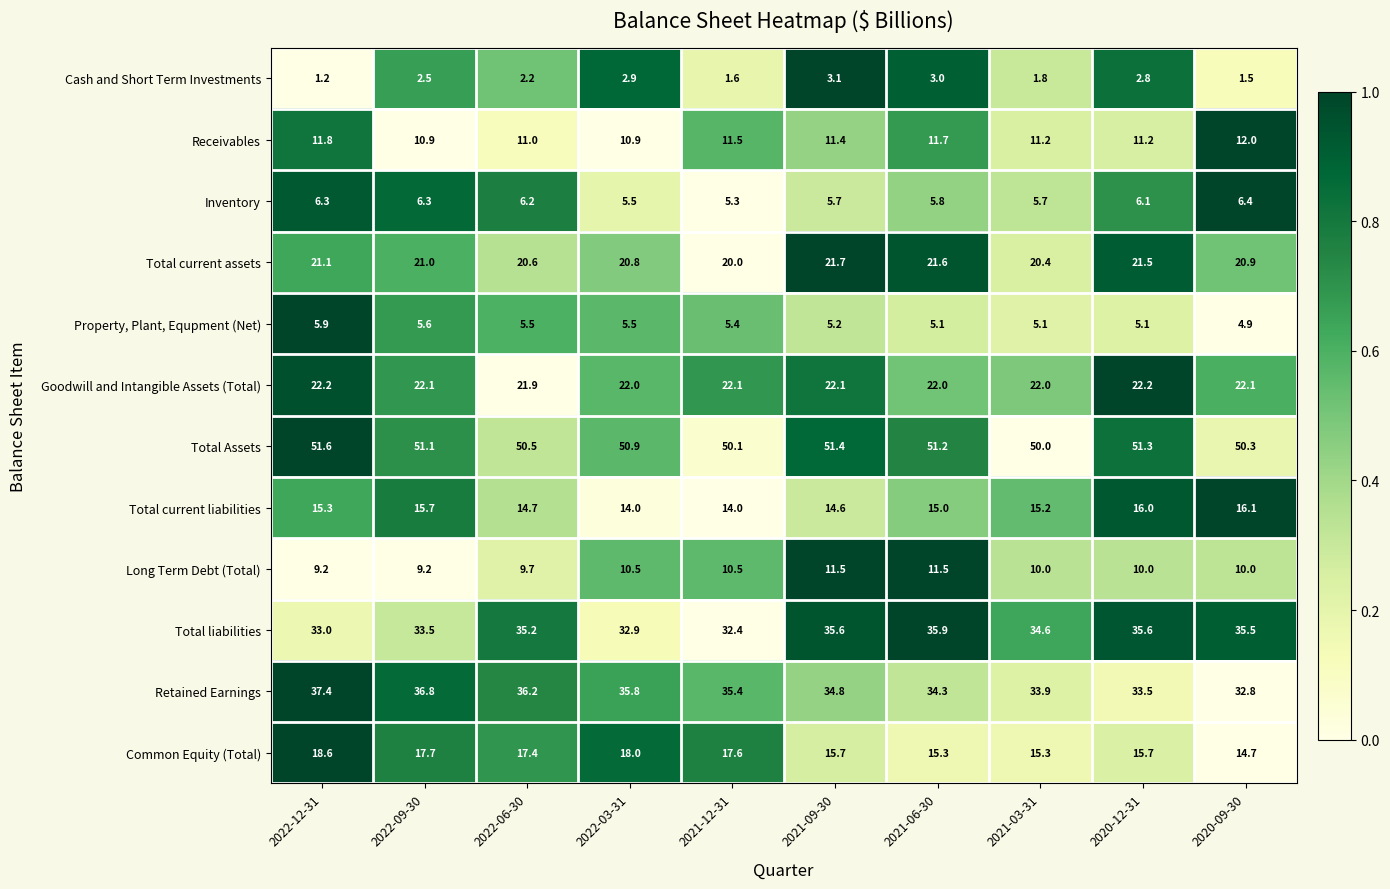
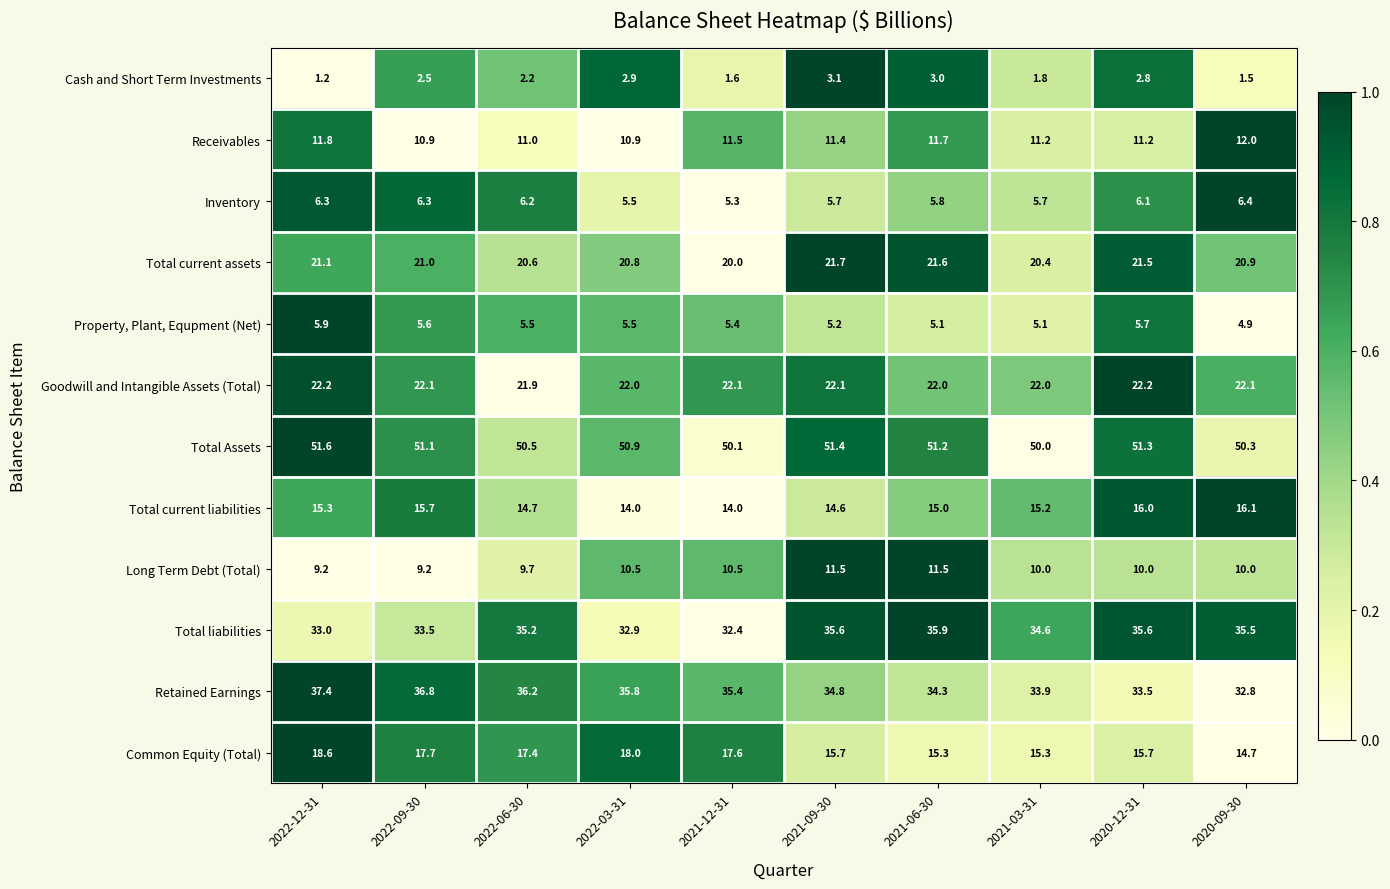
  {
    "Cash and Short Term Investments": {
      "2022-12-31": 1.2,
      "2022-09-30": 2.5,
      "2022-06-30": 2.2,
      "2022-03-31": 2.9,
      "2021-12-31": 1.6,
      "2021-09-30": 3.1,
      "2021-06-30": 3.0,
      "2021-03-31": 1.8,
      "2020-12-31": 2.8,
      "2020-09-30": 1.5
    },
    "Receivables": {
      "2022-12-31": 11.8,
      "2022-09-30": 10.9,
      "2022-06-30": 11.0,
      "2022-03-31": 10.9,
      "2021-12-31": 11.5,
      "2021-09-30": 11.4,
      "2021-06-30": 11.7,
      "2021-03-31": 11.2,
      "2020-12-31": 11.2,
      "2020-09-30": 12.0
    },
    "Inventory": {
      "2022-12-31": 6.3,
      "2022-09-30": 6.3,
      "2022-06-30": 6.2,
      "2022-03-31": 5.5,
      "2021-12-31": 5.3,
      "2021-09-30": 5.7,
      "2021-06-30": 5.8,
      "2021-03-31": 5.7,
      "2020-12-31": 6.1,
      "2020-09-30": 6.4
    },
    "Total current assets": {
      "2022-12-31": 21.1,
      "2022-09-30": 21.0,
      "2022-06-30": 20.6,
      "2022-03-31": 20.8,
      "2021-12-31": 20.0,
      "2021-09-30": 21.7,
      "2021-06-30": 21.6,
      "2021-03-31": 20.4,
      "2020-12-31": 21.5,
      "2020-09-30": 20.9
    },
    "Property, Plant, Equpment (Net)": {
      "2022-12-31": 5.9,
      "2022-09-30": 5.6,
      "2022-06-30": 5.5,
      "2022-03-31": 5.5,
      "2021-12-31": 5.4,
      "2021-09-30": 5.2,
      "2021-06-30": 5.1,
      "2021-03-31": 5.1,
-     "2020-12-31": 5.1,
+     "2020-12-31": 5.7,
      "2020-09-30": 4.9
    },
    "Goodwill and Intangible Assets (Total)": {
      "2022-12-31": 22.2,
      "2022-09-30": 22.1,
      "2022-06-30": 21.9,
      "2022-03-31": 22.0,
      "2021-12-31": 22.1,
      "2021-09-30": 22.1,
      "2021-06-30": 22.0,
      "2021-03-31": 22.0,
      "2020-12-31": 22.2,
      "2020-09-30": 22.1
    },
    "Total Assets": {
      "2022-12-31": 51.6,
      "2022-09-30": 51.1,
      "2022-06-30": 50.5,
      "2022-03-31": 50.9,
      "2021-12-31": 50.1,
      "2021-09-30": 51.4,
      "2021-06-30": 51.2,
      "2021-03-31": 50.0,
      "2020-12-31": 51.3,
      "2020-09-30": 50.3
    },
    "Total current liabilities": {
      "2022-12-31": 15.3,
      "2022-09-30": 15.7,
      "2022-06-30": 14.7,
      "2022-03-31": 14.0,
      "2021-12-31": 14.0,
      "2021-09-30": 14.6,
      "2021-06-30": 15.0,
      "2021-03-31": 15.2,
      "2020-12-31": 16.0,
      "2020-09-30": 16.1
    },
    "Long Term Debt (Total)": {
      "2022-12-31": 9.2,
      "2022-09-30": 9.2,
      "2022-06-30": 9.7,
      "2022-03-31": 10.5,
      "2021-12-31": 10.5,
      "2021-09-30": 11.5,
      "2021-06-30": 11.5,
      "2021-03-31": 10.0,
      "2020-12-31": 10.0,
      "2020-09-30": 10.0
    },
    "Total liabilities": {
      "2022-12-31": 33.0,
      "2022-09-30": 33.5,
      "2022-06-30": 35.2,
      "2022-03-31": 32.9,
      "2021-12-31": 32.4,
      "2021-09-30": 35.6,
      "2021-06-30": 35.9,
      "2021-03-31": 34.6,
      "2020-12-31": 35.6,
      "2020-09-30": 35.5
    },
    "Retained Earnings": {
      "2022-12-31": 37.4,
      "2022-09-30": 36.8,
      "2022-06-30": 36.2,
      "2022-03-31": 35.8,
      "2021-12-31": 35.4,
      "2021-09-30": 34.8,
      "2021-06-30": 34.3,
      "2021-03-31": 33.9,
      "2020-12-31": 33.5,
      "2020-09-30": 32.8
    },
    "Common Equity (Total)": {
      "2022-12-31": 18.6,
      "2022-09-30": 17.7,
      "2022-06-30": 17.4,
      "2022-03-31": 18.0,
      "2021-12-31": 17.6,
      "2021-09-30": 15.7,
      "2021-06-30": 15.3,
      "2021-03-31": 15.3,
      "2020-12-31": 15.7,
      "2020-09-30": 14.7
    }
  }
